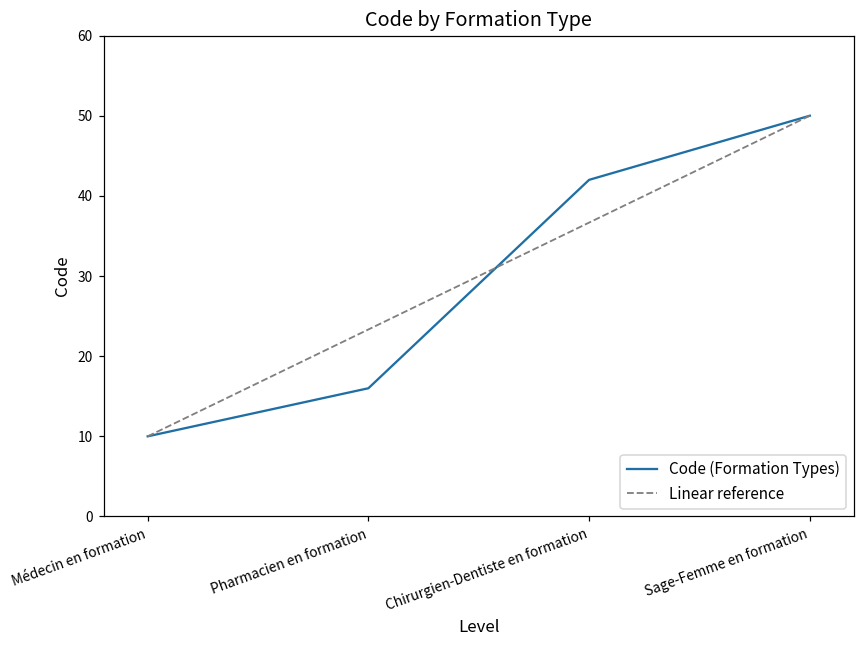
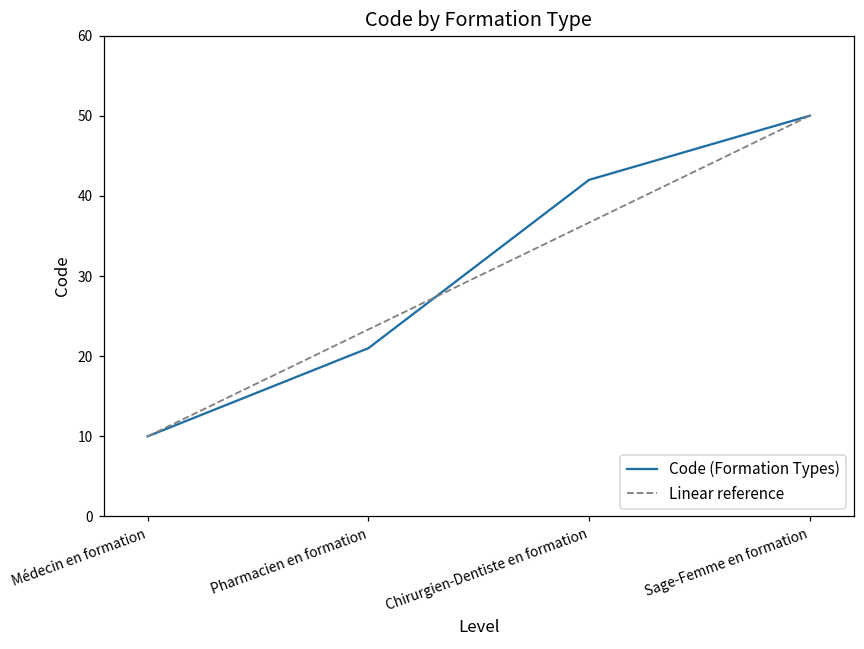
  {
    "Code (Formation Types)": {
-     "Pharmacien en formation": 16,
+     "Pharmacien en formation": 21,
      "Chirurgien-Dentiste en formation": 42
    }
  }
